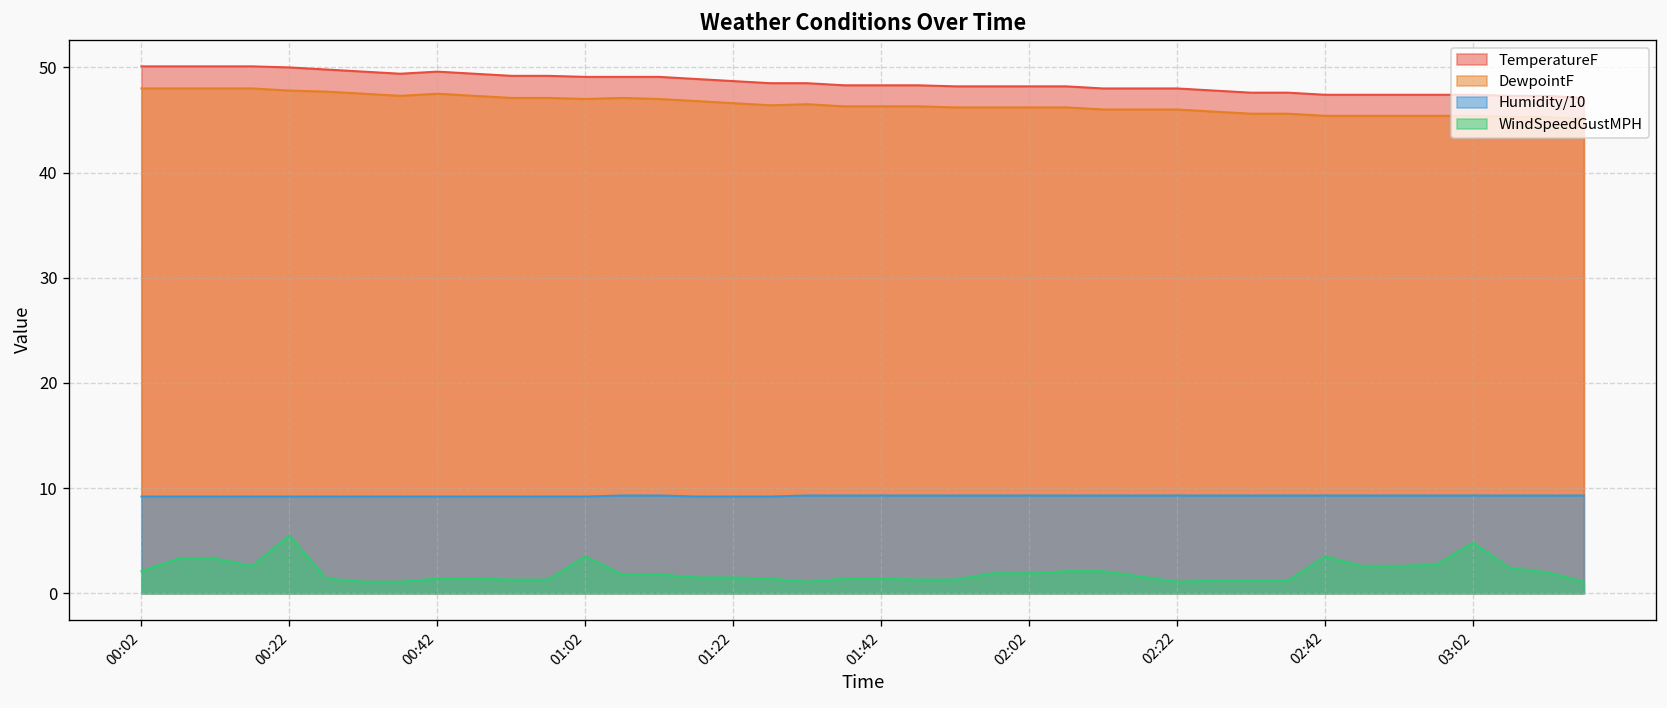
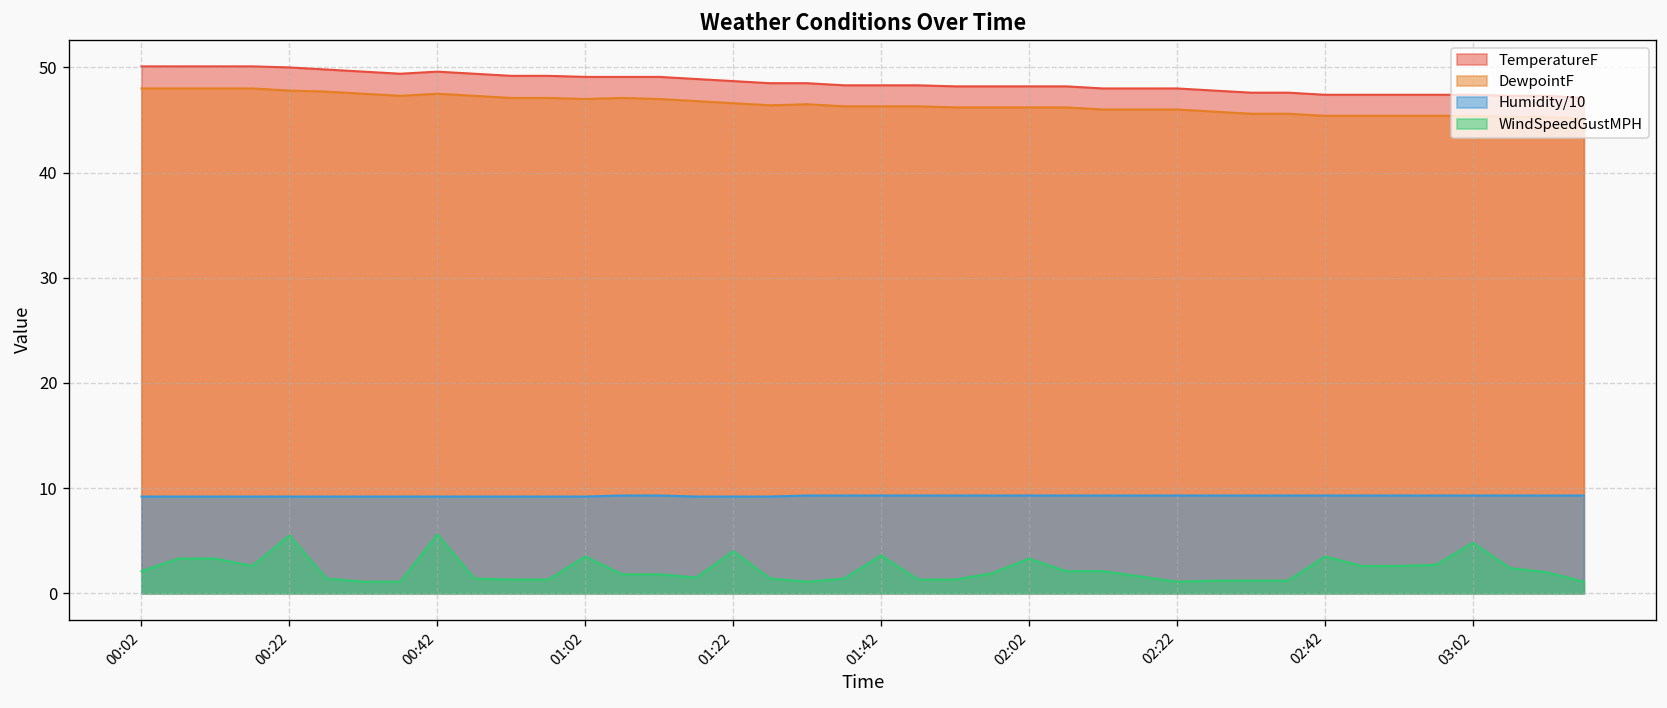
  {
    "Humidity/10": {
      "00:02": 9,
      "00:22": 9,
      "00:42": 9,
      "01:02": 9,
      "01:22": 9,
      "01:42": 9,
      "02:02": 9,
      "02:22": 9,
      "02:42": 9,
      "03:02": 9
    },
    "WindSpeedGustMPH": {
      "00:02": 2,
      "00:22": 6,
-     "00:42": 1,
+     "00:42": 6,
      "01:02": 4,
-     "01:22": 2,
-     "01:42": 1,
-     "02:02": 2,
+     "01:22": 4,
+     "01:42": 4,
+     "02:02": 3,
      "02:22": 1,
      "02:42": 4,
      "03:02": 5
    }
  }
